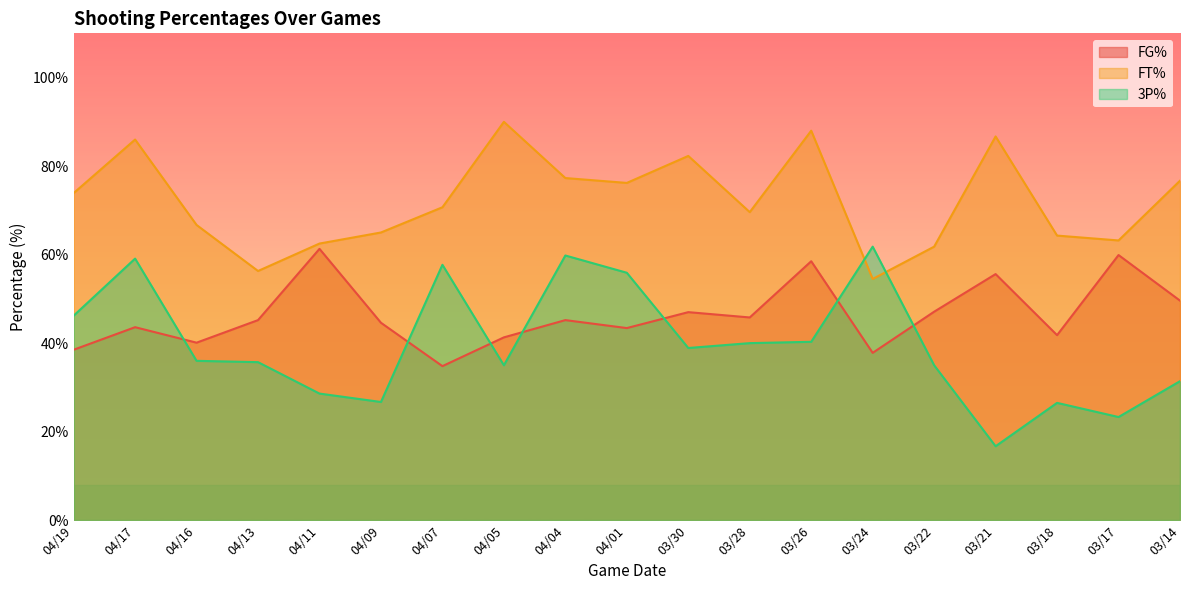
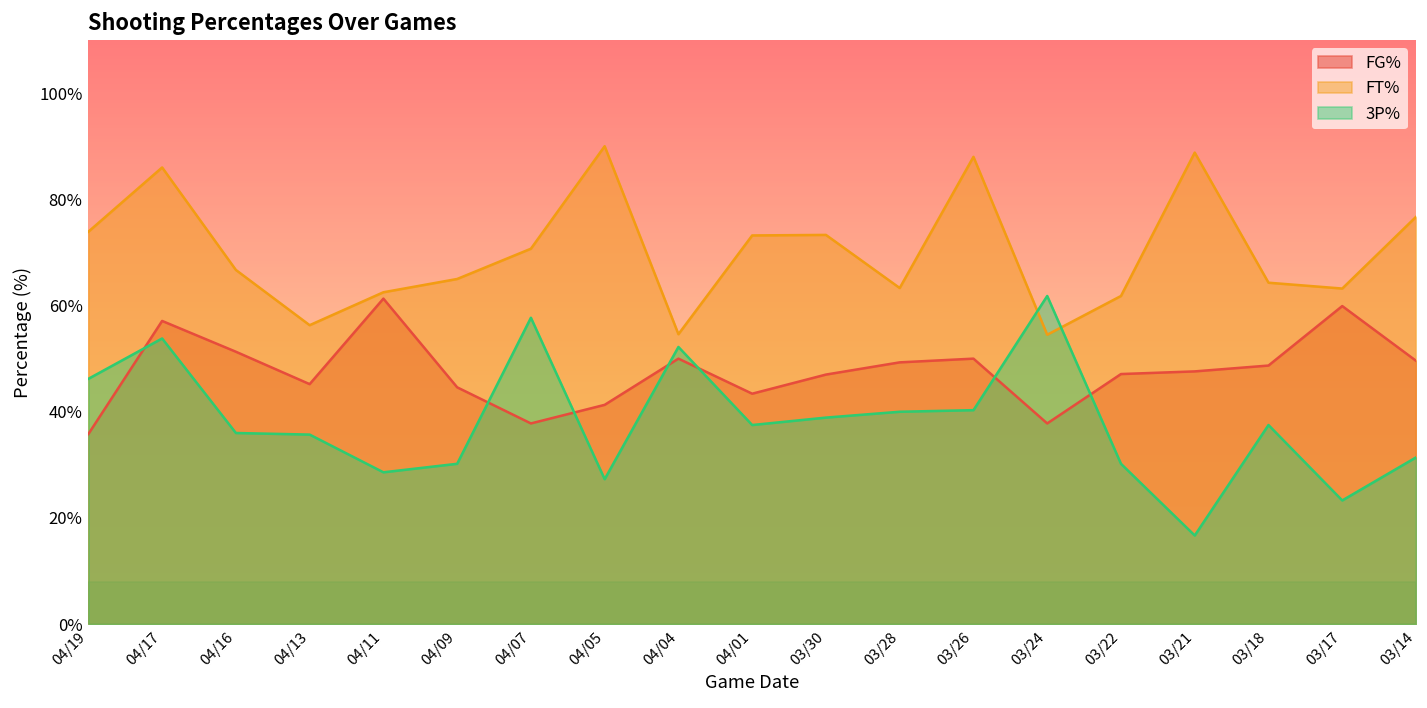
  {
    "FG%": {
-     "04/19": "39%",
-     "04/17": "44%",
-     "04/16": "40%",
+     "04/19": "36%",
+     "04/17": "57%",
+     "04/16": "51%",
      "04/13": "45%",
      "04/11": "61%",
      "04/09": "45%",
-     "04/07": "35%",
+     "04/07": "38%",
      "04/05": "41%",
-     "04/04": "45%",
+     "04/04": "50%",
      "04/01": "43%",
      "03/30": "47%",
-     "03/28": "46%",
-     "03/26": "59%",
+     "03/28": "49%",
+     "03/26": "50%",
      "03/24": "38%",
      "03/22": "47%",
-     "03/21": "56%",
-     "03/18": "42%",
+     "03/21": "48%",
+     "03/18": "49%",
      "03/17": "60%",
      "03/14": "50%"
    },
    "FT%": {
      "04/19": "74%",
      "04/17": "86%",
      "04/16": "67%",
      "04/13": "56%",
      "04/11": "63%",
      "04/09": "65%",
      "04/07": "71%",
      "04/05": "90%",
-     "04/04": "77%",
-     "04/01": "76%",
-     "03/30": "82%",
-     "03/28": "70%",
+     "04/04": "55%",
+     "04/01": "73%",
+     "03/30": "73%",
+     "03/28": "63%",
      "03/26": "88%",
      "03/24": "55%",
      "03/22": "62%",
-     "03/21": "87%",
+     "03/21": "89%",
      "03/18": "64%",
      "03/17": "63%",
      "03/14": "77%"
    },
    "3P%": {
      "04/19": "46%",
-     "04/17": "59%",
+     "04/17": "54%",
      "04/16": "36%",
      "04/13": "36%",
      "04/11": "29%",
-     "04/09": "27%",
+     "04/09": "30%",
      "04/07": "58%",
-     "04/05": "35%",
-     "04/04": "60%",
-     "04/01": "56%",
+     "04/05": "27%",
+     "04/04": "52%",
+     "04/01": "38%",
      "03/30": "39%",
      "03/28": "40%",
      "03/26": "40%",
      "03/24": "62%",
-     "03/22": "35%",
+     "03/22": "30%",
      "03/21": "17%",
-     "03/18": "27%",
+     "03/18": "38%",
      "03/17": "23%",
      "03/14": "31%"
    }
  }
